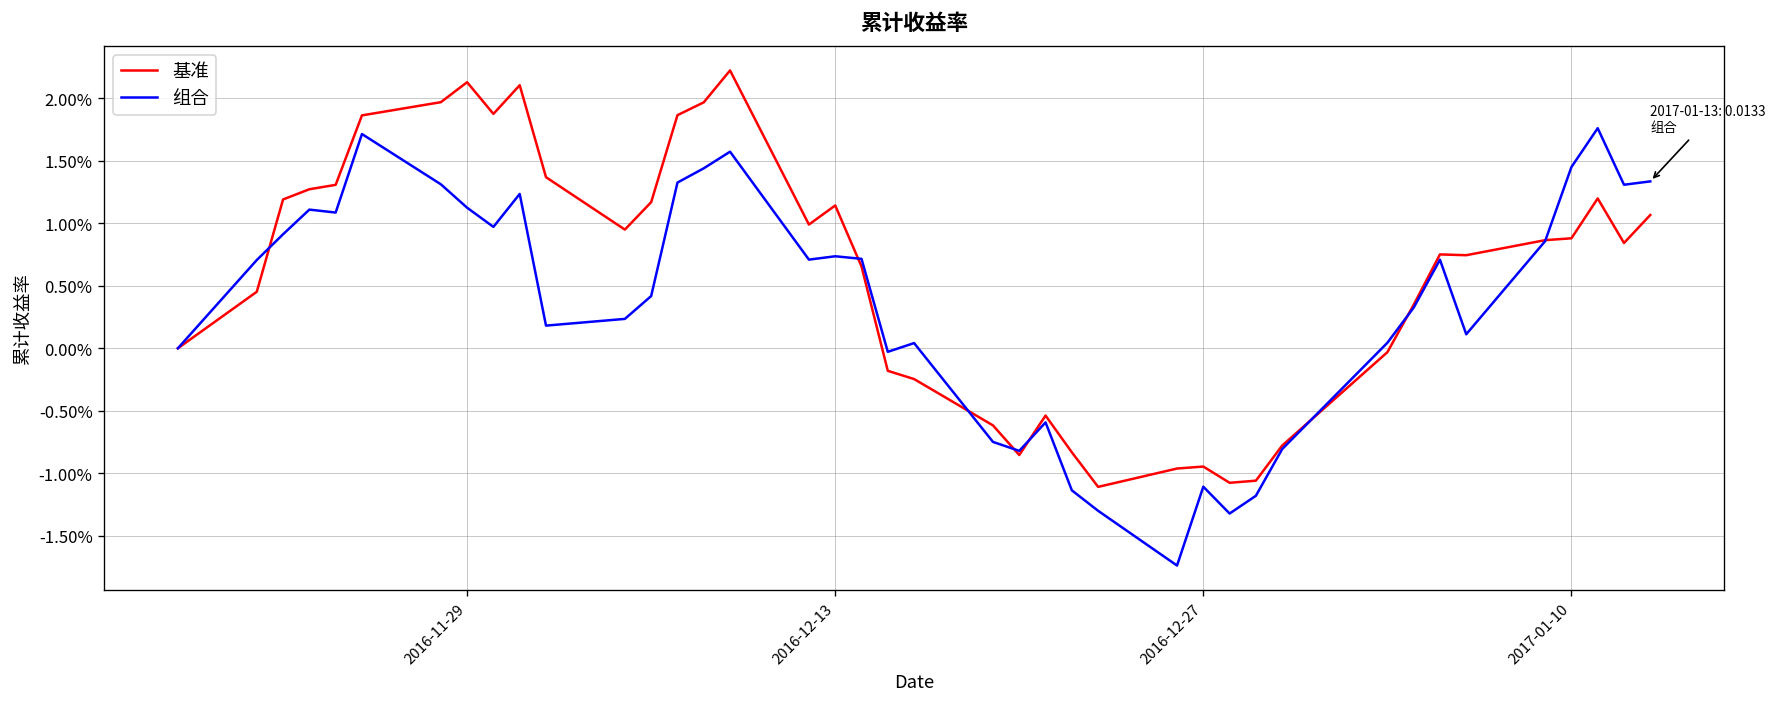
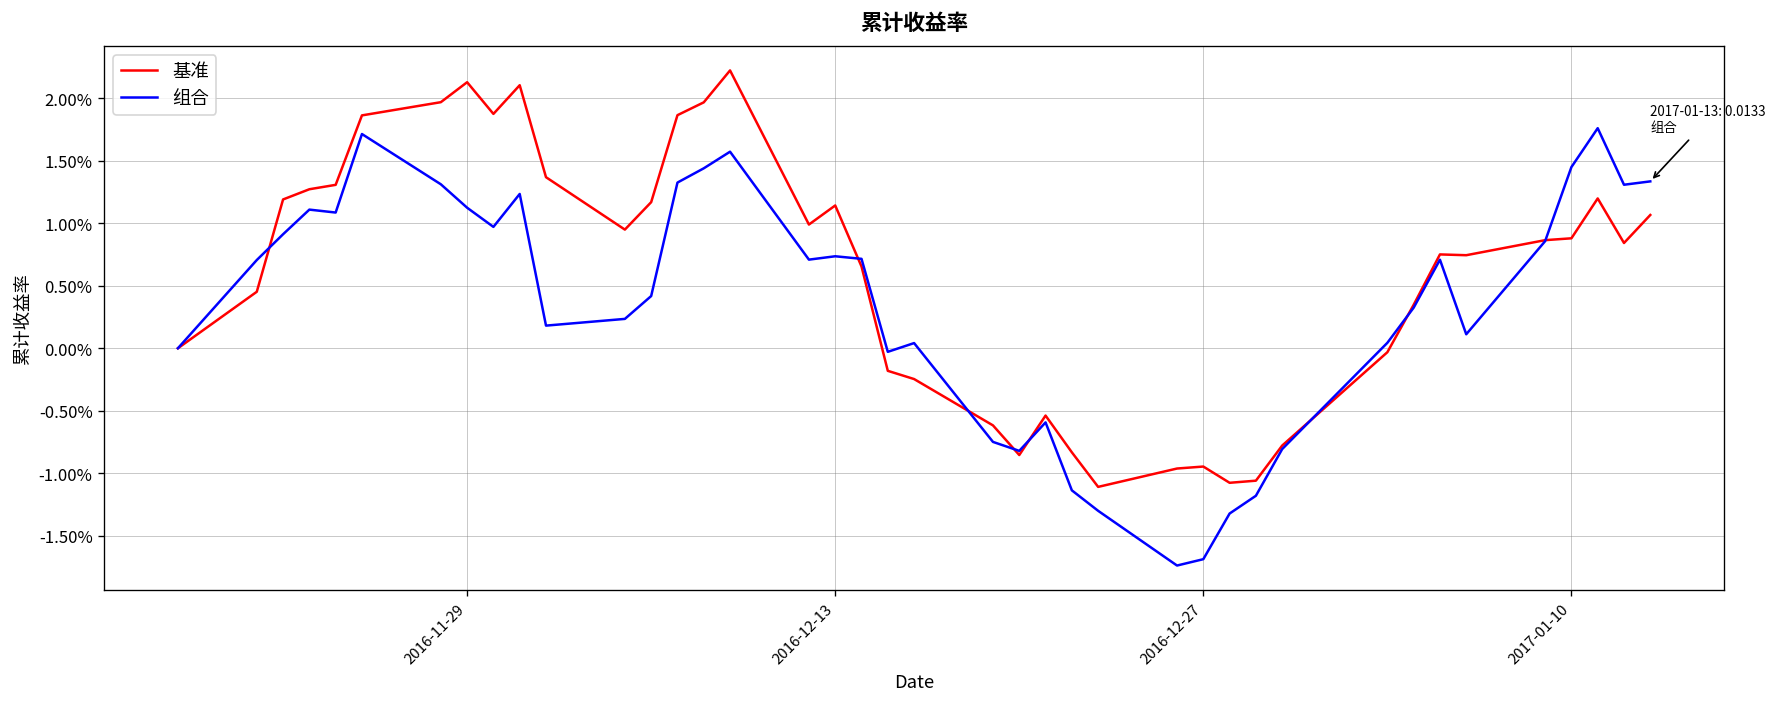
  {
    "基准": {
      "2016-11-29": "2.13%",
      "2016-12-13": "1.14%",
      "2016-12-27": "-0.95%",
      "2017-01-10": "0.88%"
    },
    "组合": {
      "2016-11-29": "1.12%",
      "2016-12-13": "0.74%",
-     "2016-12-27": "-1.11%",
+     "2016-12-27": "-1.69%",
      "2017-01-10": "1.45%"
    }
  }
